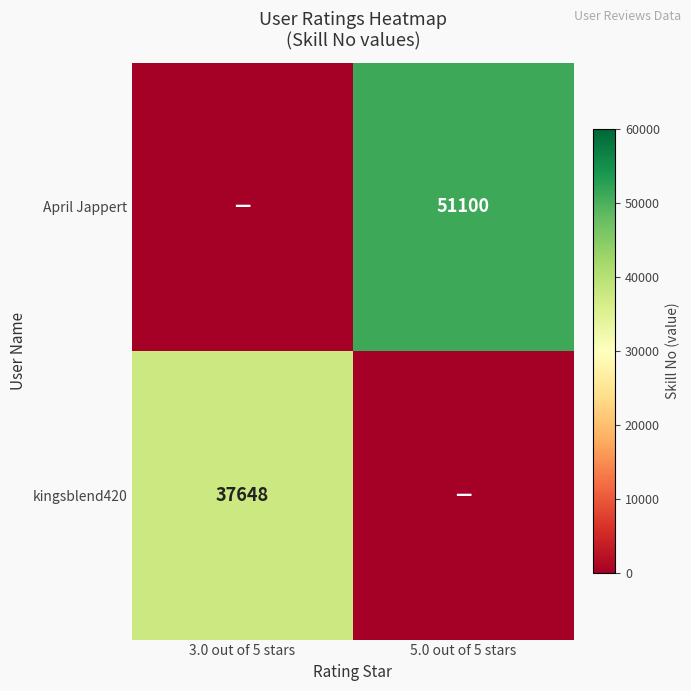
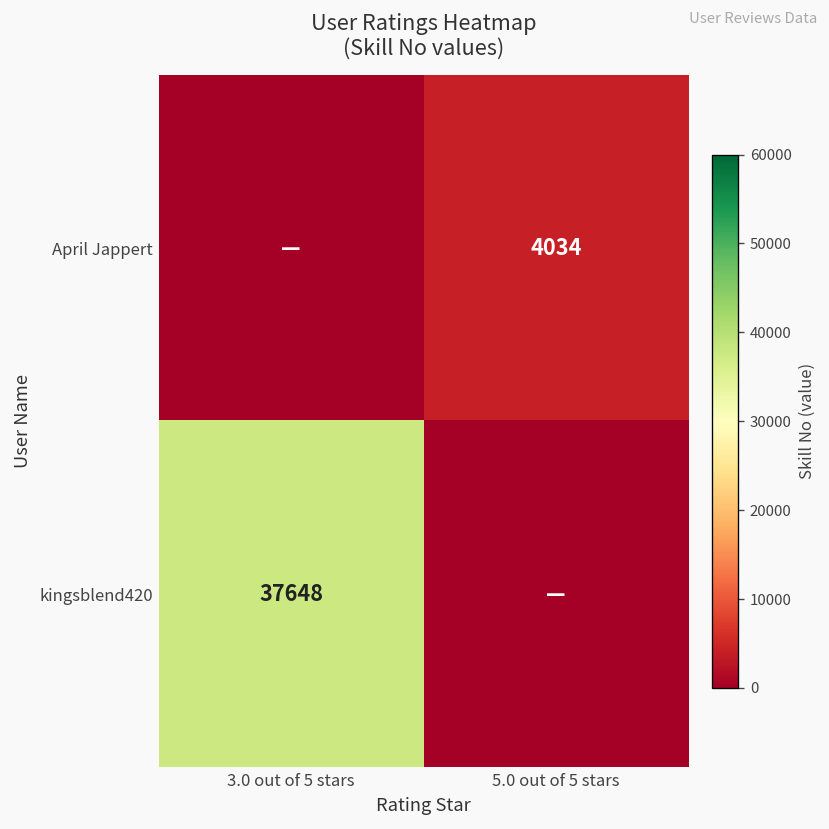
  {
    "April Jappert": {
-     "5.0 out of 5 stars": 51100
+     "5.0 out of 5 stars": 4034
    },
    "kingsblend420": {
      "3.0 out of 5 stars": 37648
    }
  }
